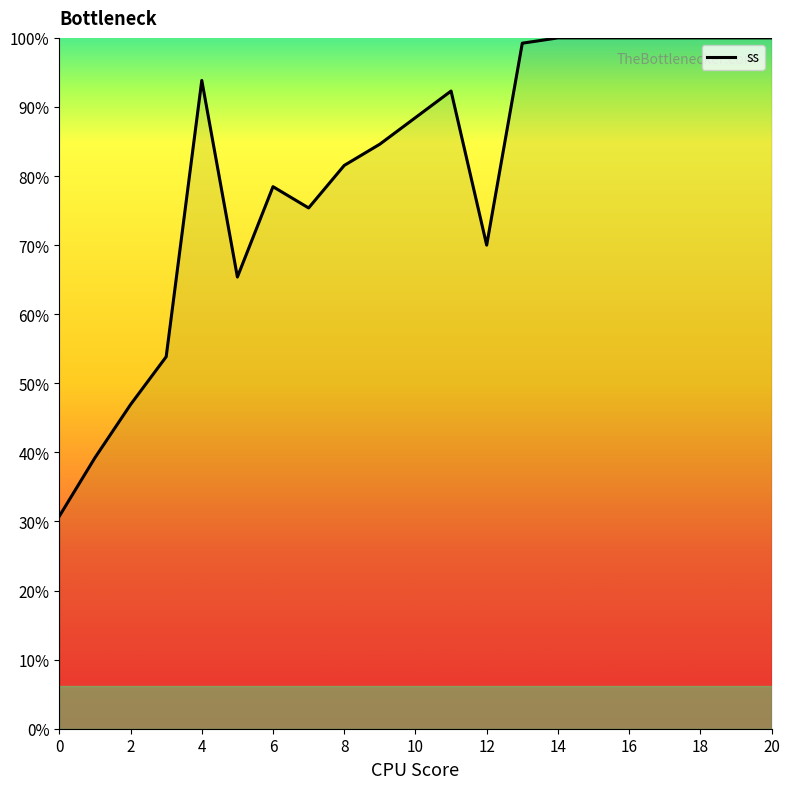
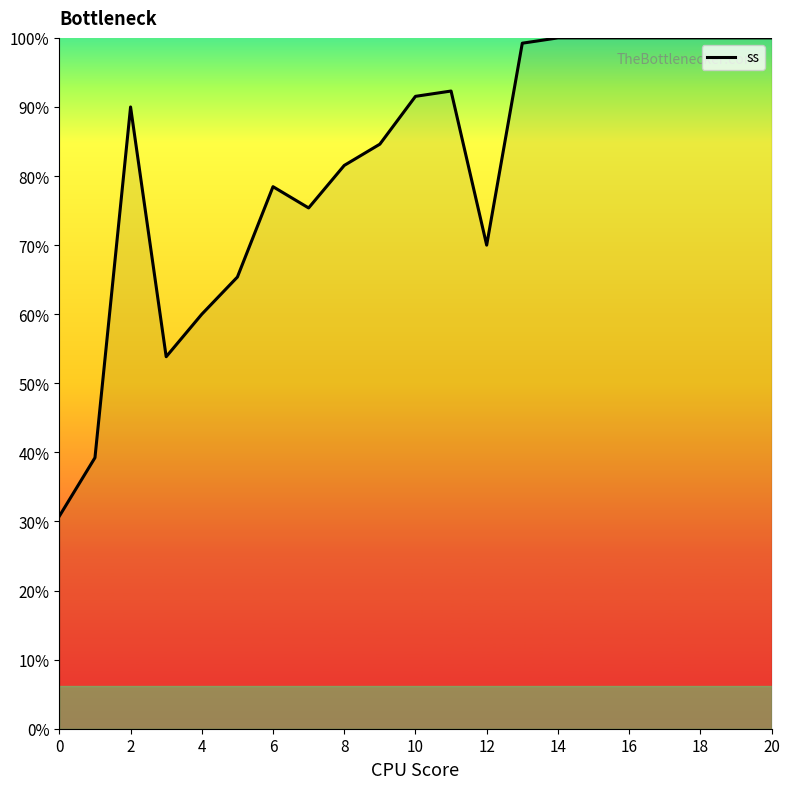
  {
    "0": "31%",
-   "2": "47%",
-   "4": "94%",
+   "2": "90%",
+   "4": "60%",
    "6": "78%",
    "8": "82%",
-   "10": "88%",
+   "10": "92%",
    "12": "70%",
    "14": "100%",
    "16": "100%",
    "18": "100%",
    "20": "100%"
  }
